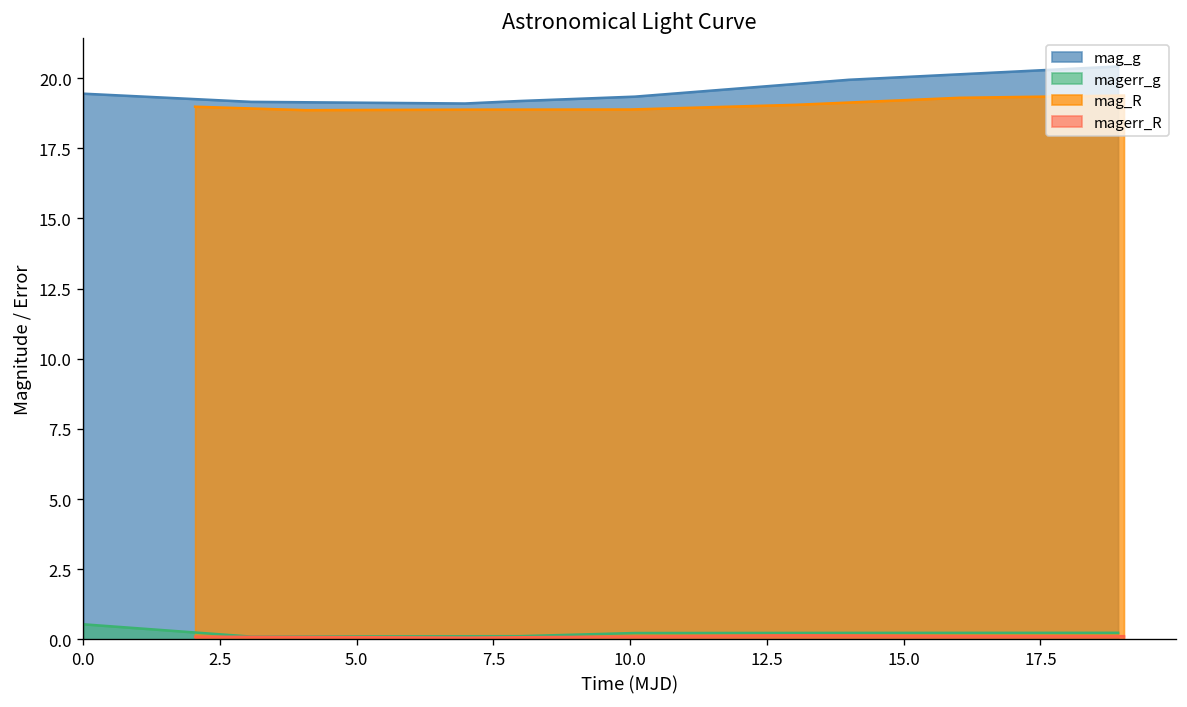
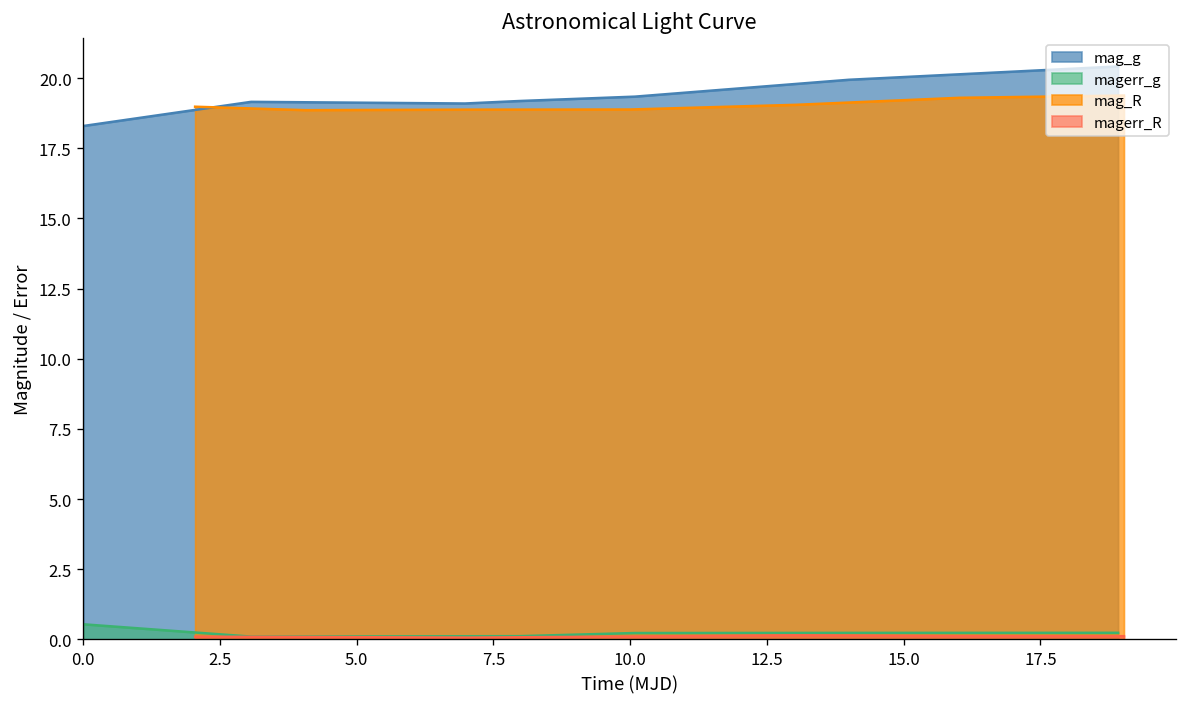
  {
    "mag_g": {
-     "0.0": 19.4
+     "0.0": 18.3
    },
    "magerr_g": {
      "0.0": 0.5
    },
    "mag_R": {
      "10.0": 18.9
    },
    "magerr_R": {
      "10.0": 0.1
    }
  }
